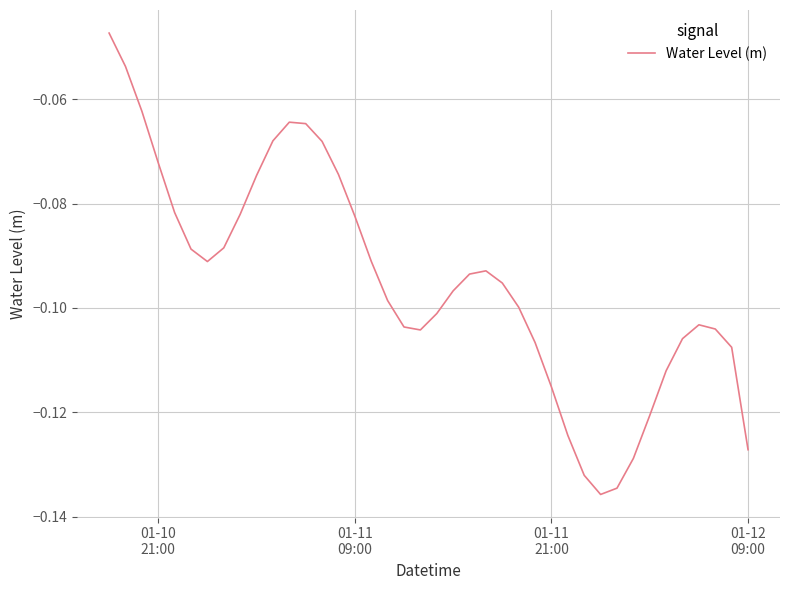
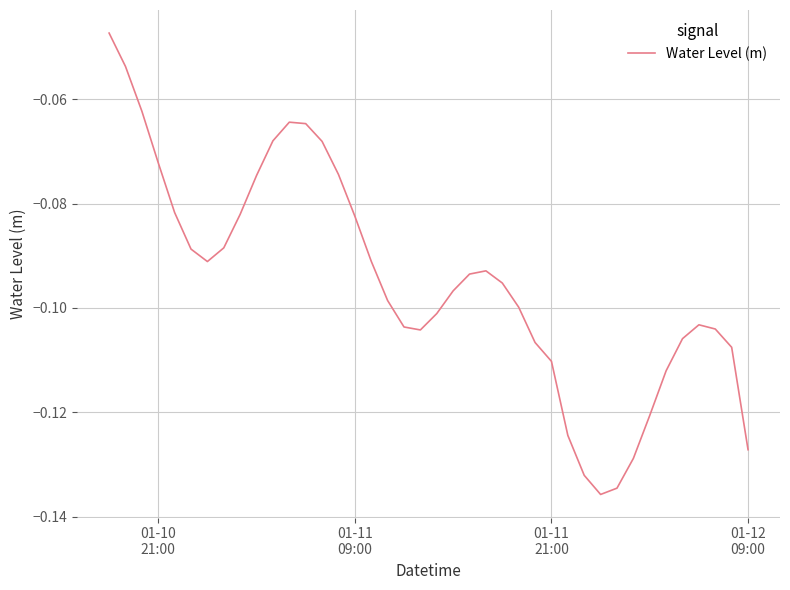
  {
    "01-10 21:00": -0.072,
    "01-11 09:00": -0.082,
-   "01-11 21:00": -0.115,
+   "01-11 21:00": -0.110,
    "01-12 09:00": -0.127
  }
